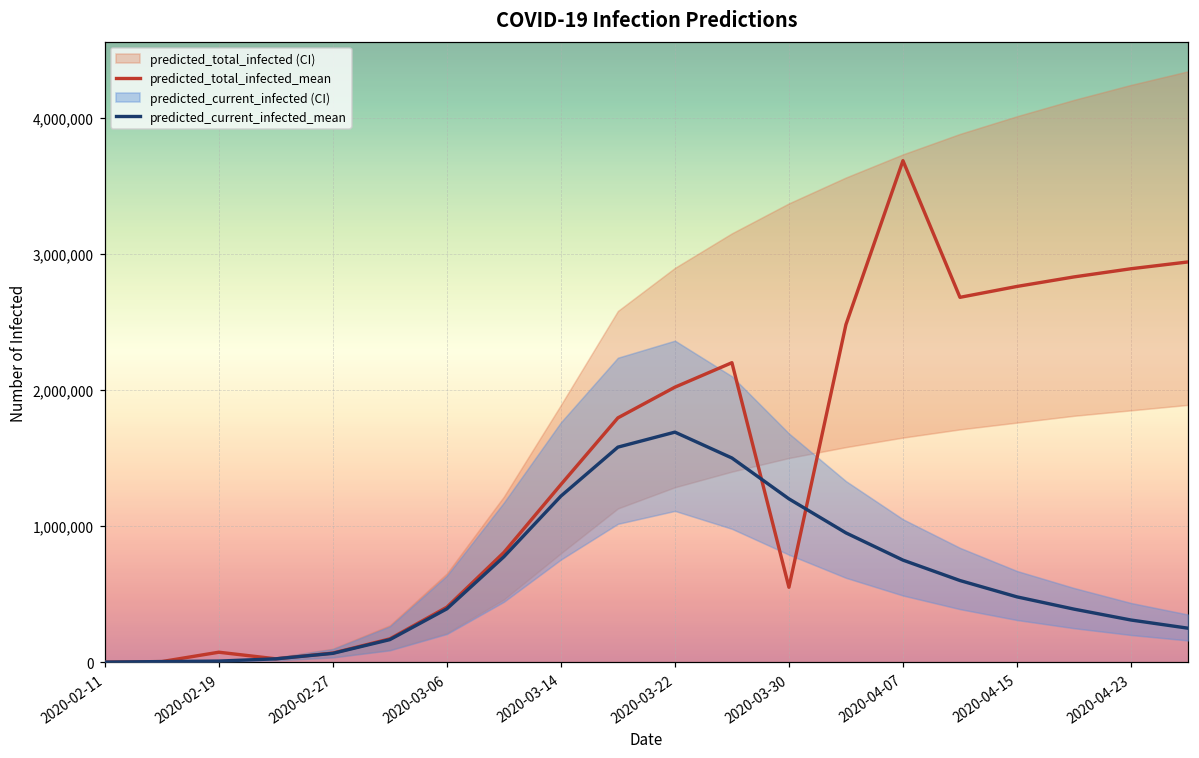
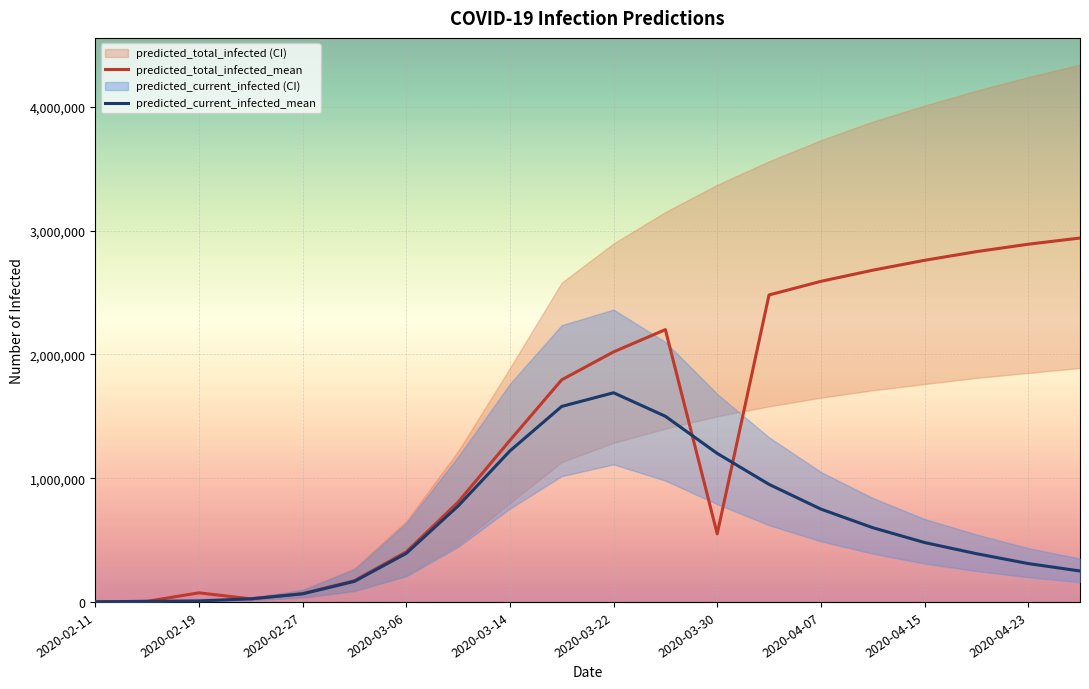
  {
    "predicted_total_infected_mean": {
      "2020-02-19": "70,000",
      "2020-03-14": "1,310,000",
      "2020-03-22": "2,020,000",
      "2020-03-30": "550,000",
-     "2020-04-07": "3,680,000",
+     "2020-04-07": "2,590,000",
      "2020-04-15": "2,760,000",
      "2020-04-23": "2,890,000"
    }
  }
